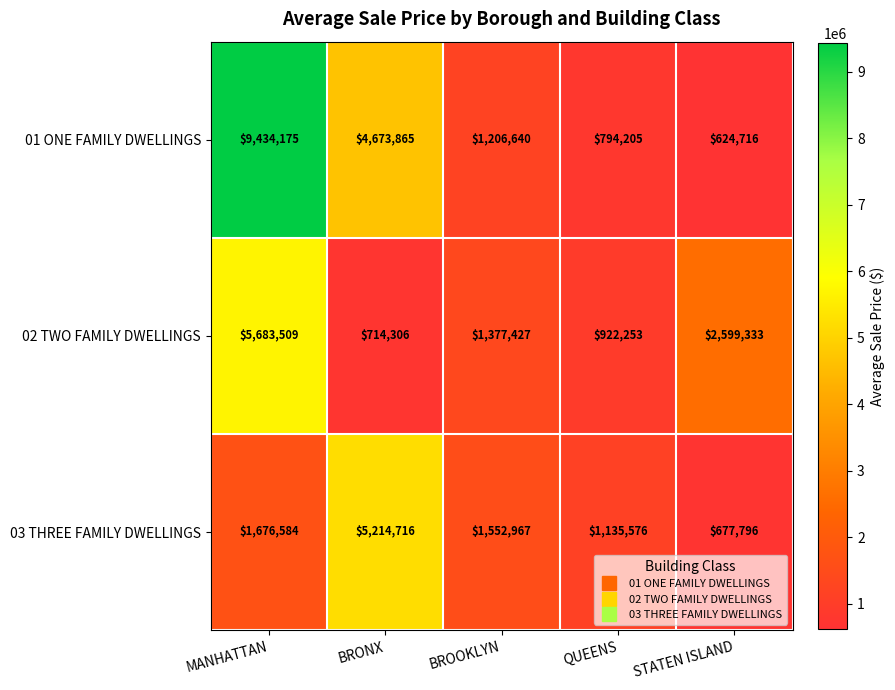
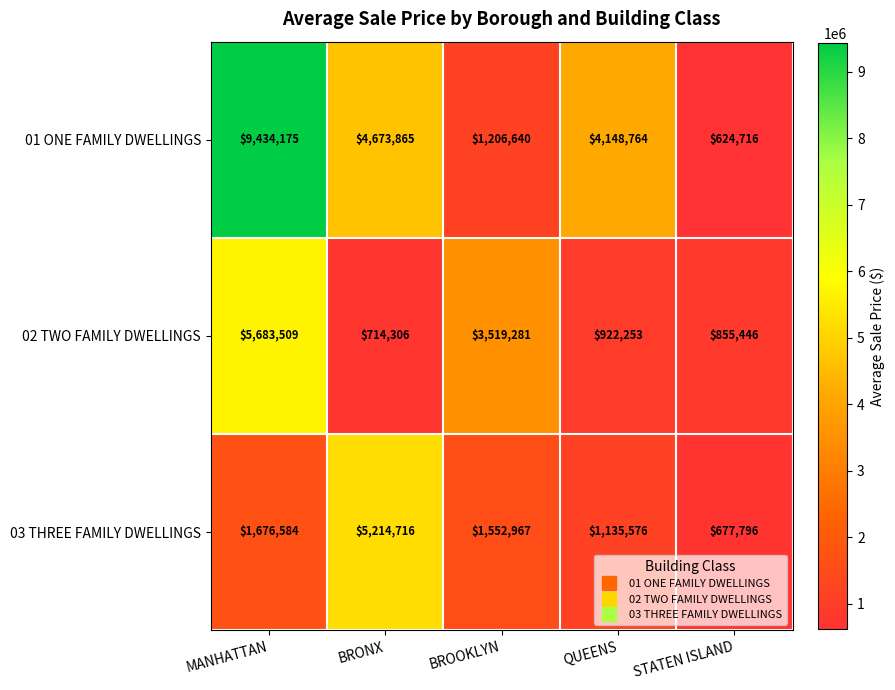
  {
    "01 ONE FAMILY DWELLINGS": {
      "MANHATTAN": "$9,434,175",
      "BRONX": "$4,673,865",
      "BROOKLYN": "$1,206,640",
-     "QUEENS": "$794,205",
+     "QUEENS": "$4,148,764",
      "STATEN ISLAND": "$624,716"
    },
    "02 TWO FAMILY DWELLINGS": {
      "MANHATTAN": "$5,683,509",
      "BRONX": "$714,306",
-     "BROOKLYN": "$1,377,427",
+     "BROOKLYN": "$3,519,281",
      "QUEENS": "$922,253",
-     "STATEN ISLAND": "$2,599,333"
+     "STATEN ISLAND": "$855,446"
    },
    "03 THREE FAMILY DWELLINGS": {
      "MANHATTAN": "$1,676,584",
      "BRONX": "$5,214,716",
      "BROOKLYN": "$1,552,967",
      "QUEENS": "$1,135,576",
      "STATEN ISLAND": "$677,796"
    }
  }
